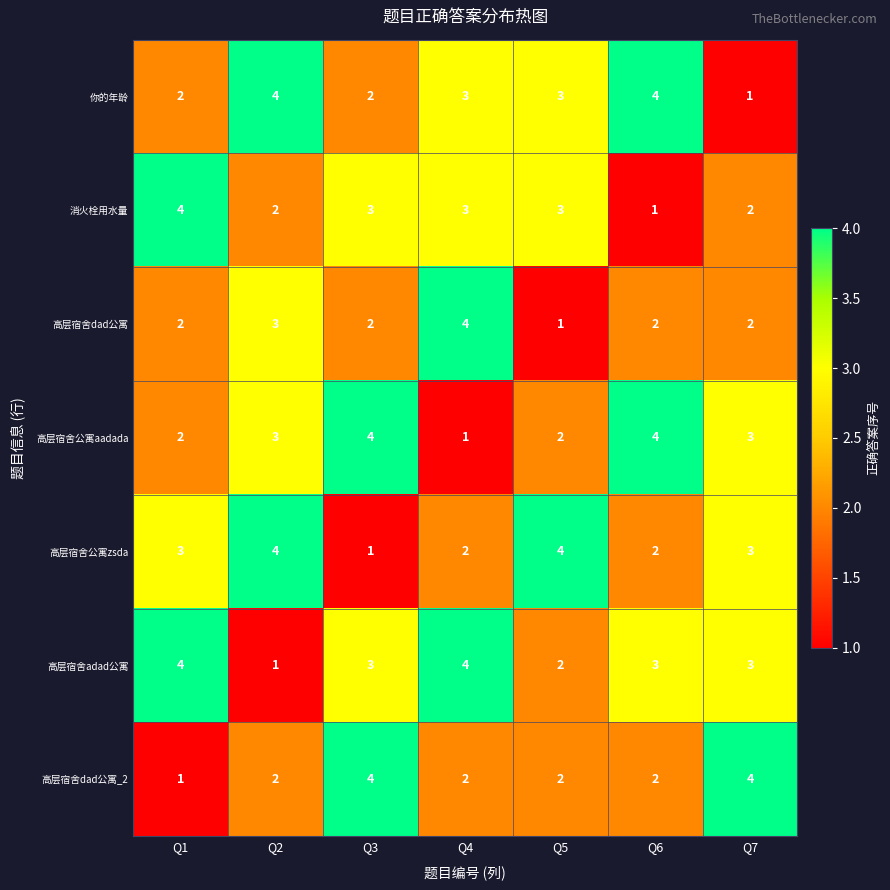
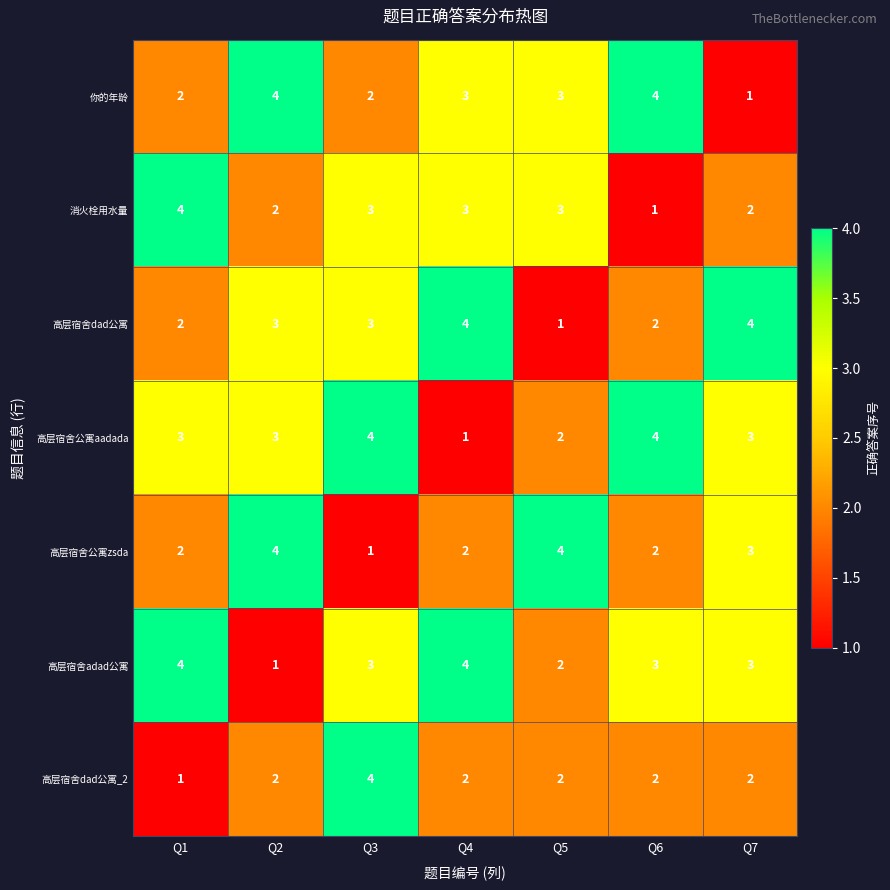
  {
    "你的年龄": {
      "Q1": 2,
      "Q2": 4,
      "Q3": 2,
      "Q4": 3,
      "Q5": 3,
      "Q6": 4,
      "Q7": 1
    },
    "消火栓用水量": {
      "Q1": 4,
      "Q2": 2,
      "Q3": 3,
      "Q4": 3,
      "Q5": 3,
      "Q6": 1,
      "Q7": 2
    },
    "高层宿舍dad公寓": {
      "Q1": 2,
      "Q2": 3,
-     "Q3": 2,
+     "Q3": 3,
      "Q4": 4,
      "Q5": 1,
      "Q6": 2,
-     "Q7": 2
+     "Q7": 4
    },
    "高层宿舍公寓aadada": {
-     "Q1": 2,
+     "Q1": 3,
      "Q2": 3,
      "Q3": 4,
      "Q4": 1,
      "Q5": 2,
      "Q6": 4,
      "Q7": 3
    },
    "高层宿舍公寓zsda": {
-     "Q1": 3,
+     "Q1": 2,
      "Q2": 4,
      "Q3": 1,
      "Q4": 2,
      "Q5": 4,
      "Q6": 2,
      "Q7": 3
    },
    "高层宿舍adad公寓": {
      "Q1": 4,
      "Q2": 1,
      "Q3": 3,
      "Q4": 4,
      "Q5": 2,
      "Q6": 3,
      "Q7": 3
    },
    "高层宿舍dad公寓_2": {
      "Q1": 1,
      "Q2": 2,
      "Q3": 4,
      "Q4": 2,
      "Q5": 2,
      "Q6": 2,
-     "Q7": 4
+     "Q7": 2
    }
  }
